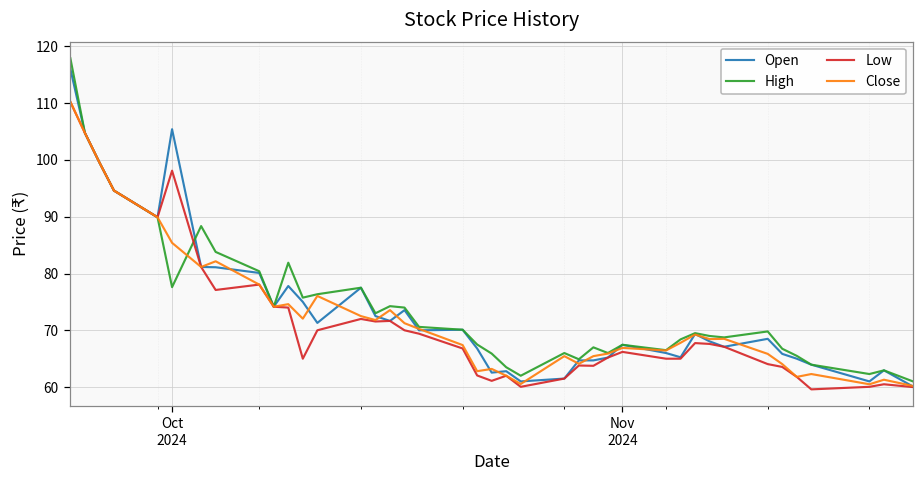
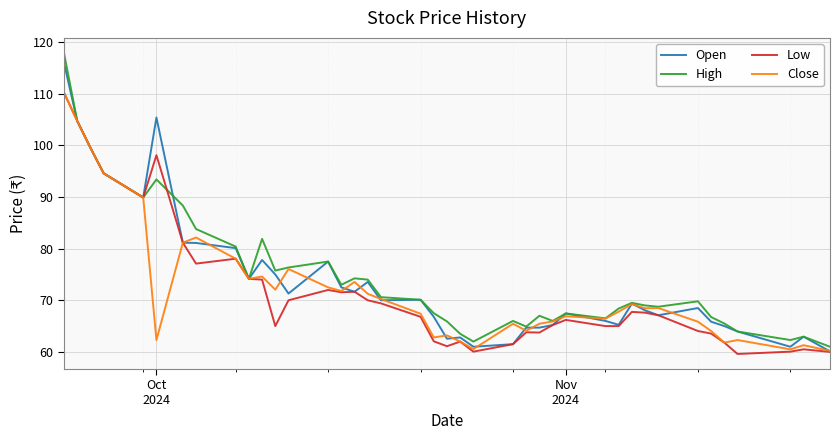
  {
    "Open": {
      "Oct 2024": 105
    },
    "High": {
-     "Oct 2024": 78
+     "Oct 2024": 93
    },
    "Low": {
      "Oct 2024": 98,
      "Nov 2024": 66
    },
    "Close": {
-     "Oct 2024": 85,
+     "Oct 2024": 62,
      "Nov 2024": 67
    }
  }
